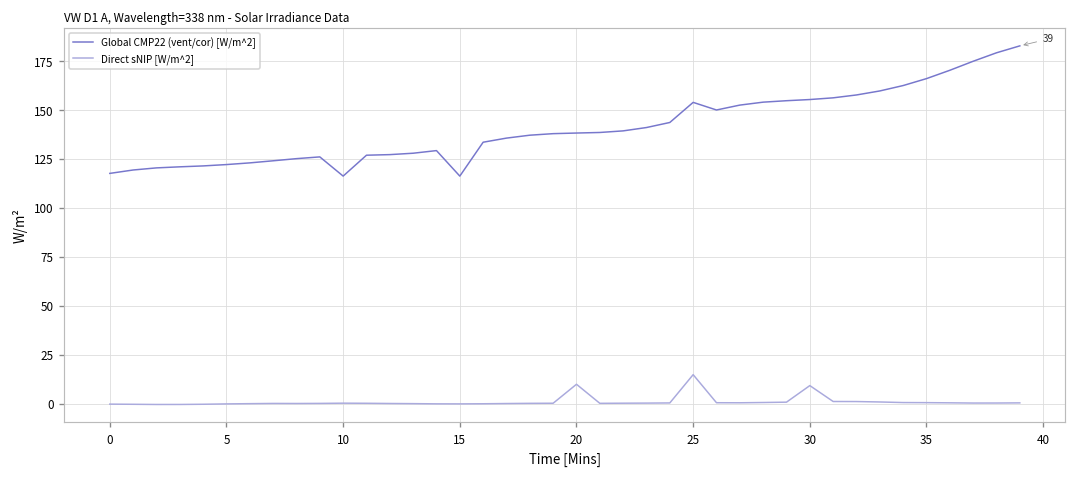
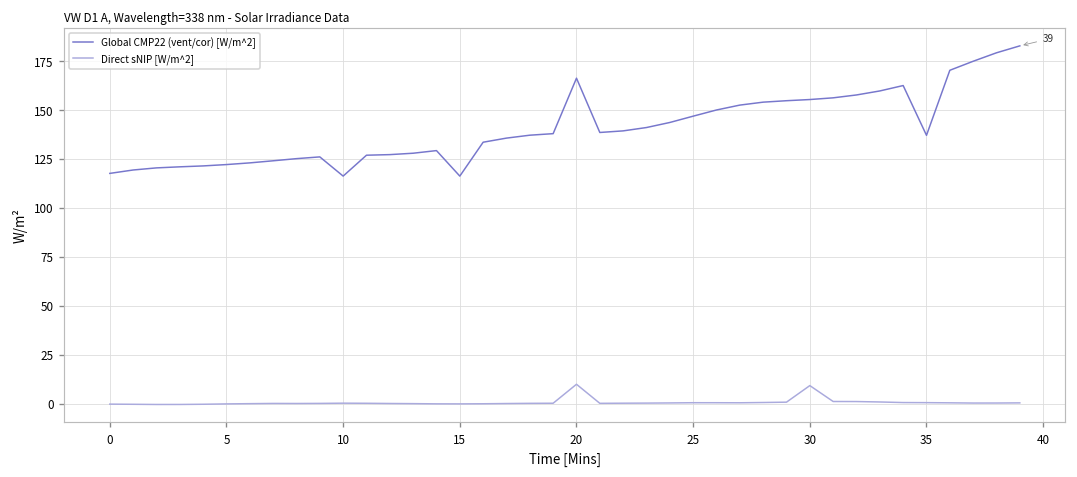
  {
    "Global CMP22 (vent/cor) [W/m^2]": {
      "0": 118,
      "5": 122,
      "10": 116,
      "15": 116,
-     "20": 138,
-     "25": 154,
+     "20": 166,
+     "25": 147,
      "30": 155,
-     "35": 166
+     "35": 137
    },
    "Direct sNIP [W/m^2]": {
      "0": 0,
      "5": 0,
      "10": 0,
      "15": 0,
      "20": 10,
-     "25": 15,
+     "25": 0,
      "30": 9,
      "35": 1
    }
  }
